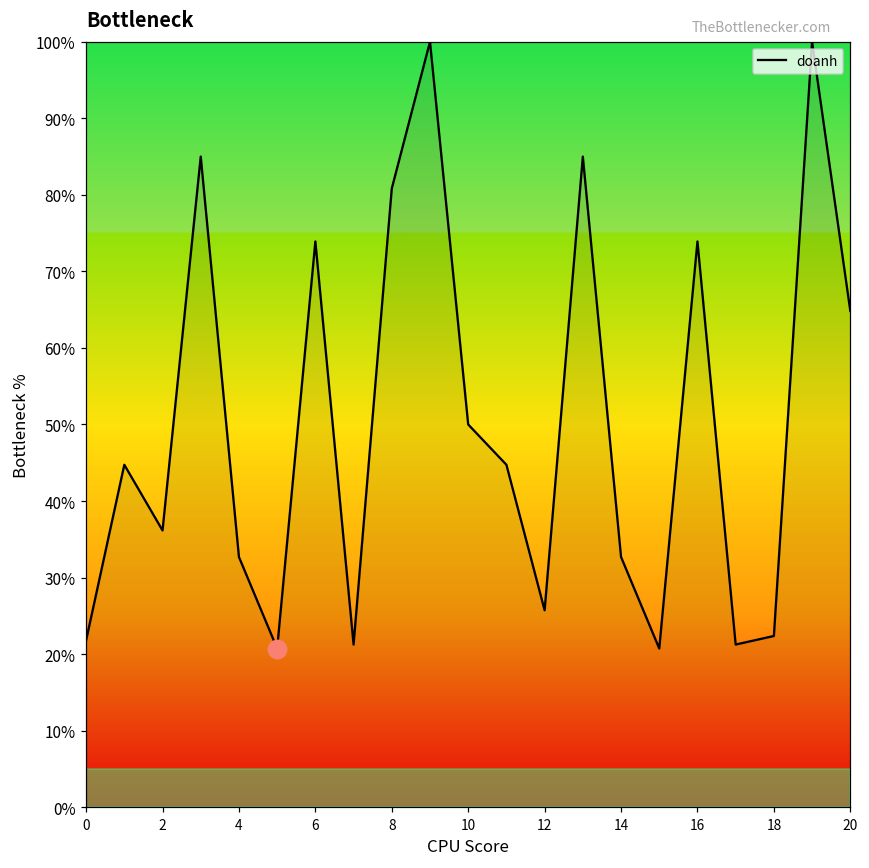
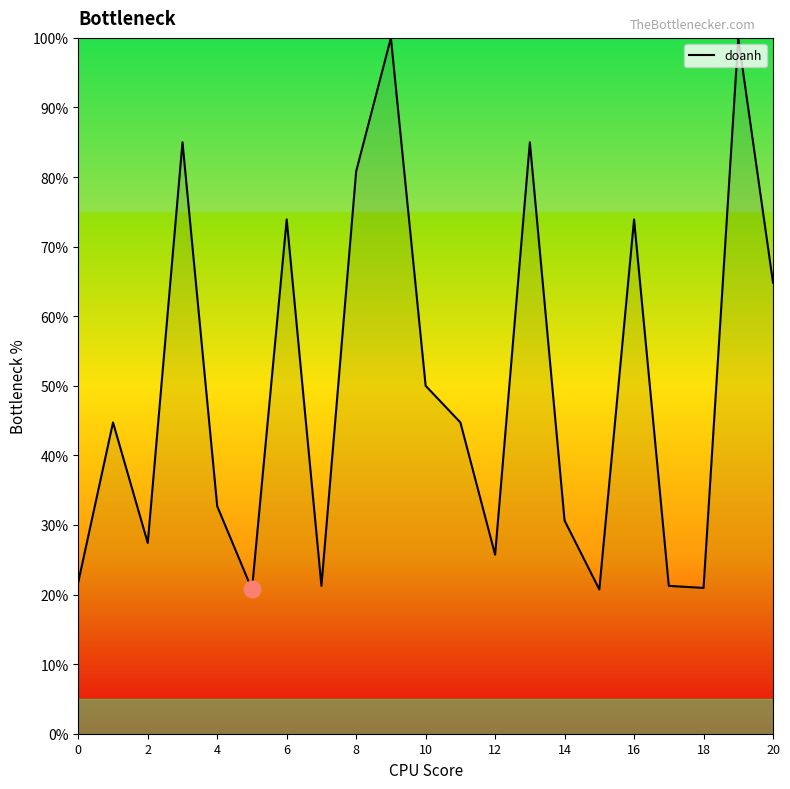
  {
    "doanh": {
      "0": "22%",
-     "2": "36%",
+     "2": "27%",
      "4": "33%",
      "6": "74%",
      "8": "81%",
      "10": "50%",
      "12": "26%",
-     "14": "33%",
+     "14": "31%",
      "16": "74%",
-     "18": "22%",
+     "18": "21%",
      "20": "65%"
    }
  }
